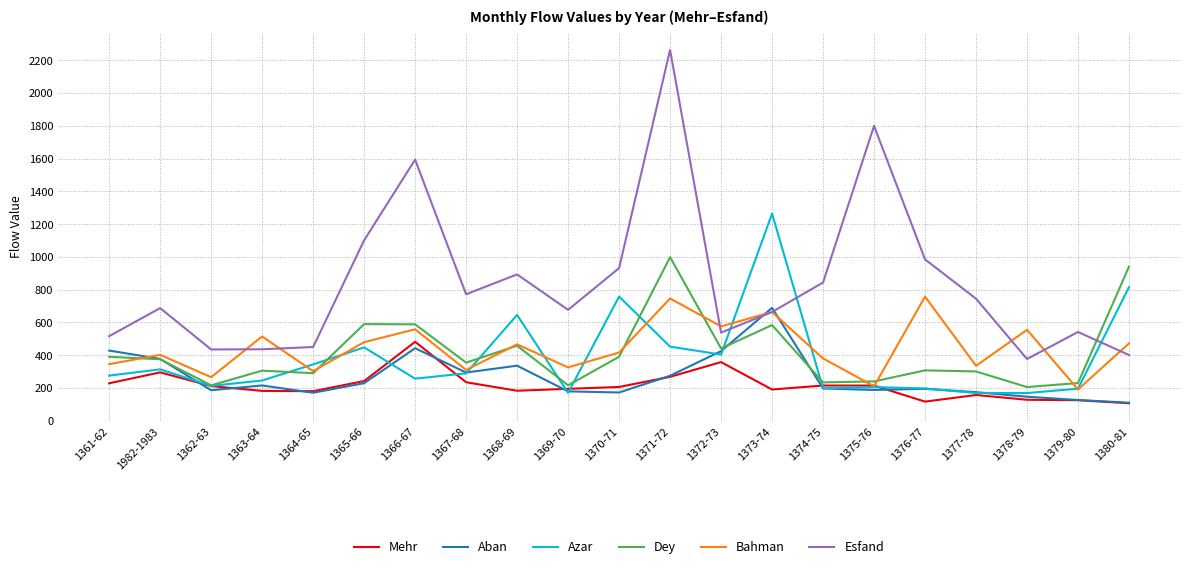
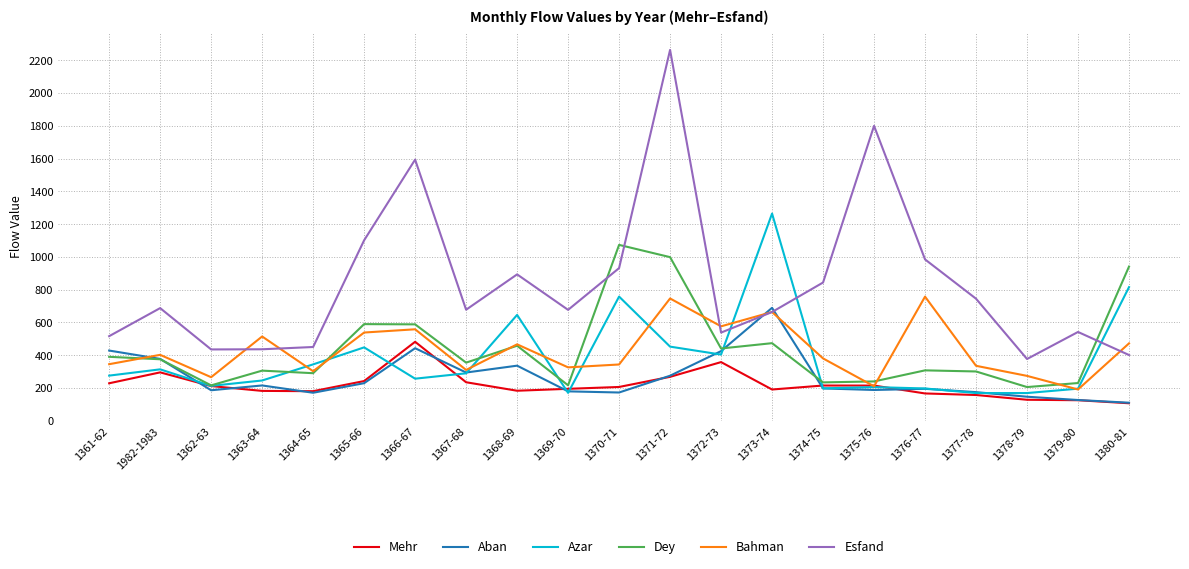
  {
    "Mehr": {
      "1361-62": 230,
      "1982-1983": 300,
      "1363-64": 180,
      "1366-67": 480,
      "1367-68": 240,
      "1368-69": 180,
      "1370-71": 210,
      "1372-73": 360,
      "1373-74": 190,
      "1374-75": 220,
-     "1376-77": 120,
+     "1376-77": 170,
      "1378-79": 130
    },
    "Aban": {
      "1361-62": 430,
      "1362-63": 190,
      "1363-64": 220,
      "1366-67": 440,
      "1368-69": 340,
      "1370-71": 170,
      "1372-73": 420,
      "1373-74": 690,
      "1375-76": 190,
      "1378-79": 150
    },
    "Azar": {
      "1361-62": 280,
      "1982-1983": 310,
      "1363-64": 250,
      "1364-65": 340,
      "1365-66": 450,
      "1366-67": 260,
      "1368-69": 650,
      "1370-71": 760,
      "1371-72": 450,
      "1372-73": 400,
      "1373-74": 1260,
      "1378-79": 170,
      "1380-81": 820
    },
    "Dey": {
      "1361-62": 390,
      "1363-64": 310,
      "1365-66": 590,
      "1366-67": 590,
      "1367-68": 350,
      "1369-70": 220,
-     "1370-71": 390,
+     "1370-71": 1070,
      "1371-72": 1000,
      "1372-73": 440,
-     "1373-74": 580,
+     "1373-74": 470,
      "1374-75": 230,
      "1375-76": 240,
      "1376-77": 310,
      "1377-78": 300,
      "1378-79": 210,
      "1379-80": 230,
      "1380-81": 940
    },
    "Bahman": {
      "1361-62": 350,
      "1982-1983": 400,
      "1362-63": 270,
      "1363-64": 510,
-     "1365-66": 480,
+     "1365-66": 540,
      "1366-67": 560,
      "1367-68": 310,
      "1369-70": 330,
-     "1370-71": 420,
+     "1370-71": 340,
      "1371-72": 750,
      "1372-73": 580,
      "1374-75": 380,
      "1376-77": 760,
      "1377-78": 340,
-     "1378-79": 560,
+     "1378-79": 270,
      "1380-81": 470
    },
    "Esfand": {
      "1361-62": 520,
      "1982-1983": 690,
      "1362-63": 440,
      "1363-64": 440,
      "1364-65": 450,
      "1365-66": 1100,
      "1366-67": 1590,
-     "1367-68": 770,
+     "1367-68": 680,
      "1368-69": 890,
      "1369-70": 680,
      "1370-71": 930,
      "1371-72": 2260,
      "1372-73": 540,
      "1374-75": 840,
      "1375-76": 1800,
      "1376-77": 980,
      "1377-78": 740,
      "1378-79": 380,
      "1379-80": 540,
      "1380-81": 400
    }
  }
